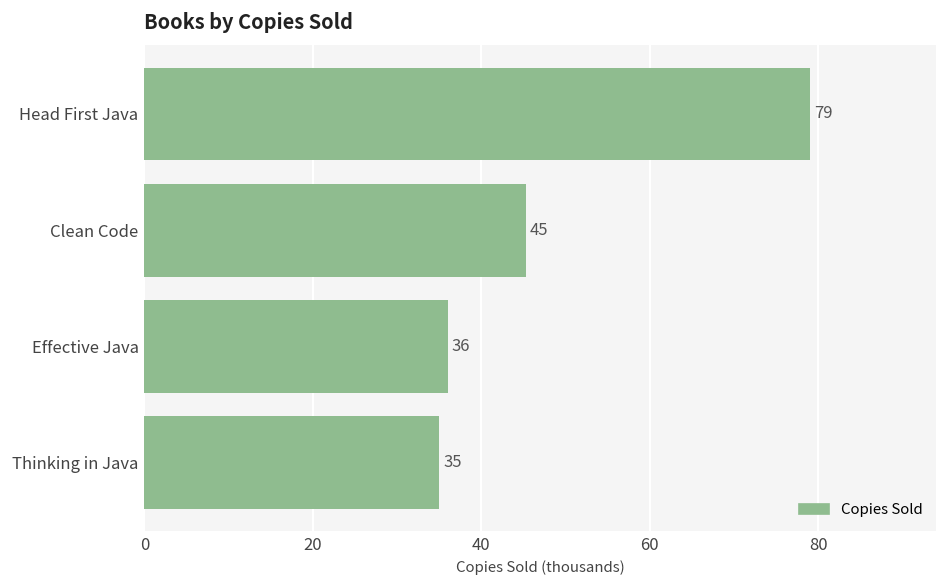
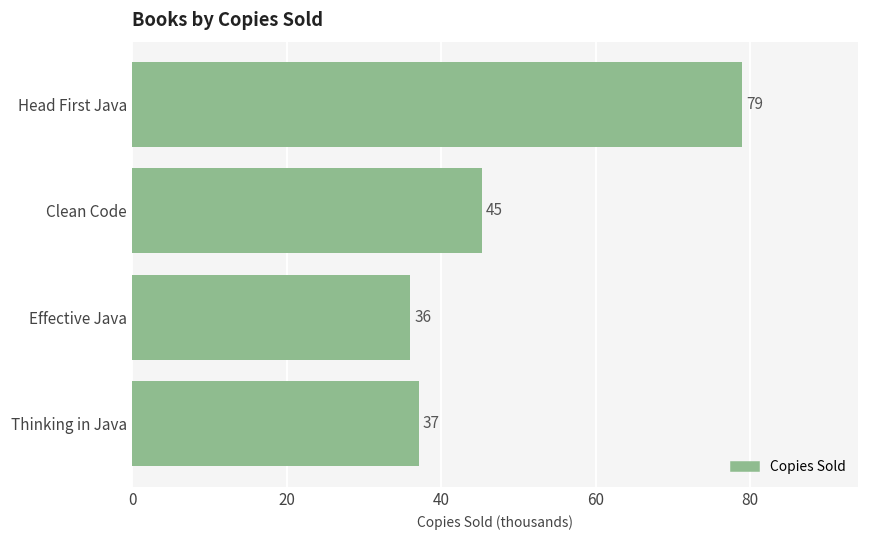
  {
    "Head First Java": 79,
    "Clean Code": 45,
    "Effective Java": 36,
-   "Thinking in Java": 35
+   "Thinking in Java": 37
  }
